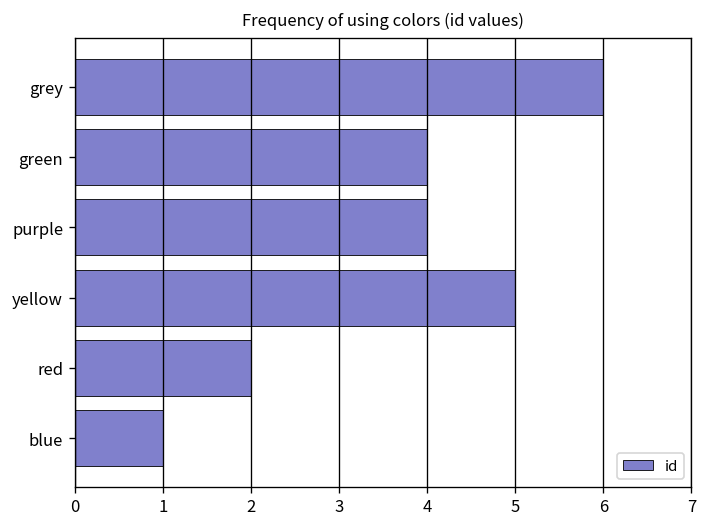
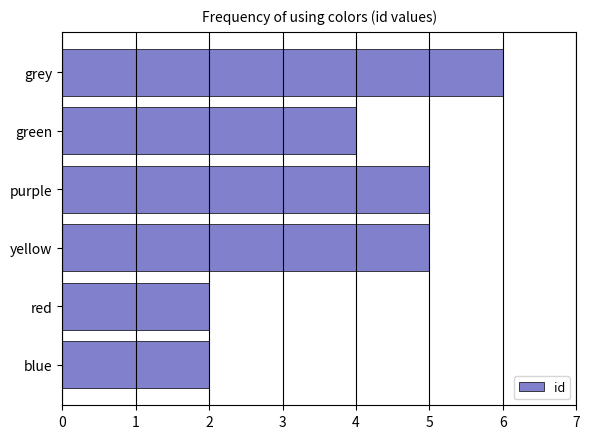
  {
    "grey": 6,
    "green": 4,
-   "purple": 4,
+   "purple": 5,
    "yellow": 5,
    "red": 2,
-   "blue": 1
+   "blue": 2
  }
